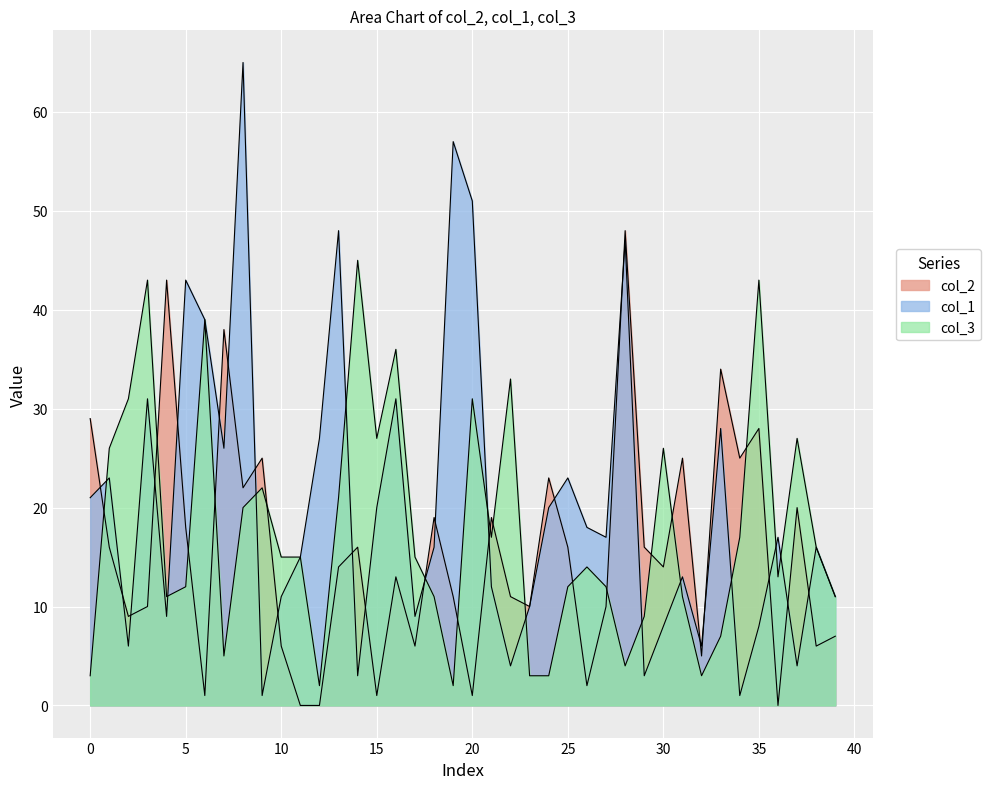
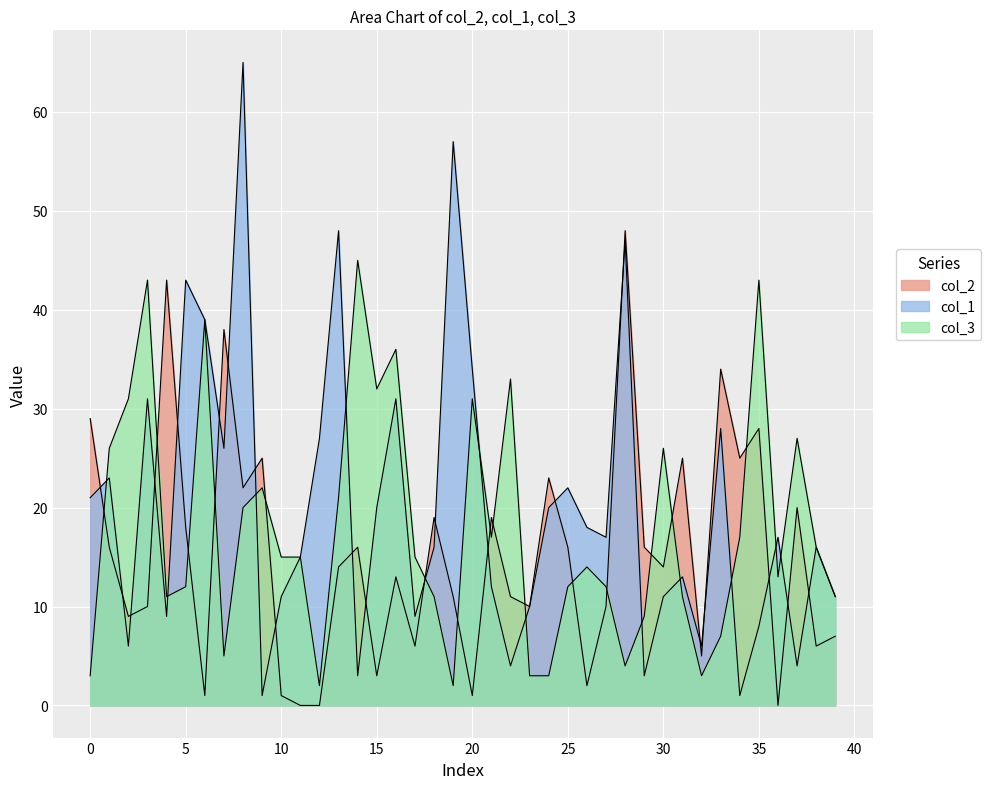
  {
    "col_2": {
      "0": 29,
      "5": 18,
-     "10": 6,
-     "15": 1,
+     "10": 1,
+     "15": 3,
      "20": 1,
      "25": 16,
      "30": 14,
      "35": 28
    },
    "col_1": {
      "0": 21,
      "5": 43,
      "10": 11,
      "15": 20,
-     "20": 51,
-     "25": 23,
-     "30": 8,
+     "20": 34,
+     "25": 22,
+     "30": 11,
      "35": 8
    },
    "col_3": {
      "0": 3,
      "5": 12,
      "10": 15,
-     "15": 27,
+     "15": 32,
      "20": 31,
      "25": 12,
      "30": 26,
      "35": 43
    }
  }
